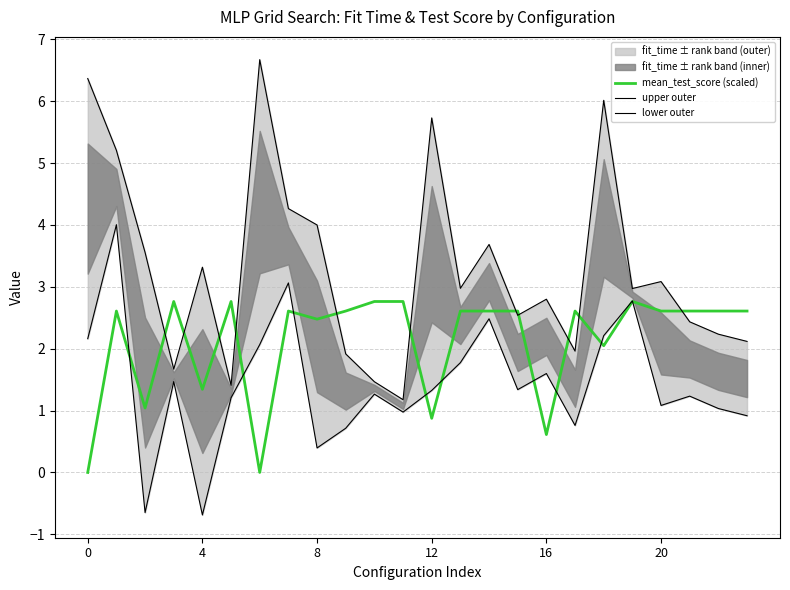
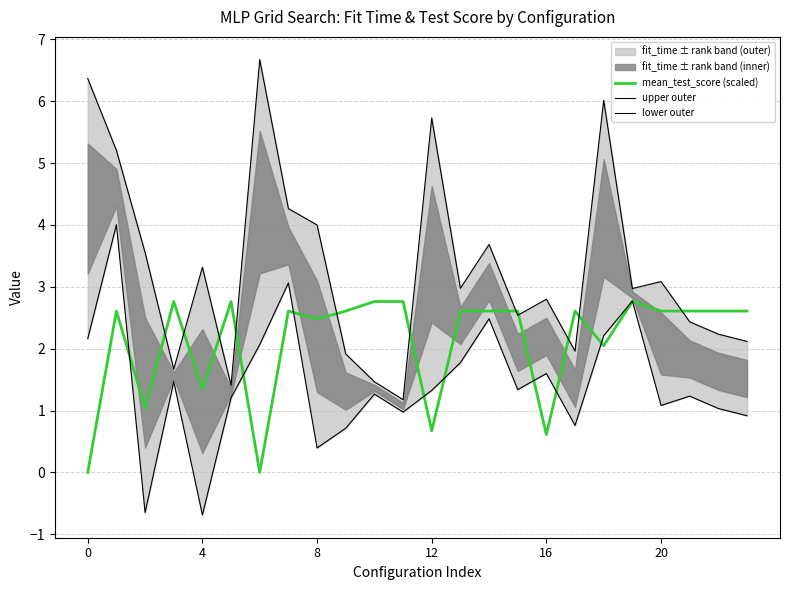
  {
    "mean_test_score (scaled)": {
      "0": 0.0,
      "4": 1.3,
      "8": 2.5,
-     "12": 0.9,
+     "12": 0.7,
      "16": 0.6
    },
    "fit_time ± rank band (outer)": {
      "0": 6.4,
      "4": 3.3,
      "8": 4.0,
      "12": 5.7,
      "16": 2.8,
      "20": 3.1
    },
    "lower outer": {
      "0": 2.2,
      "4": -0.7,
      "8": 0.4,
      "12": 1.3,
      "16": 1.6,
      "20": 1.1
    }
  }
